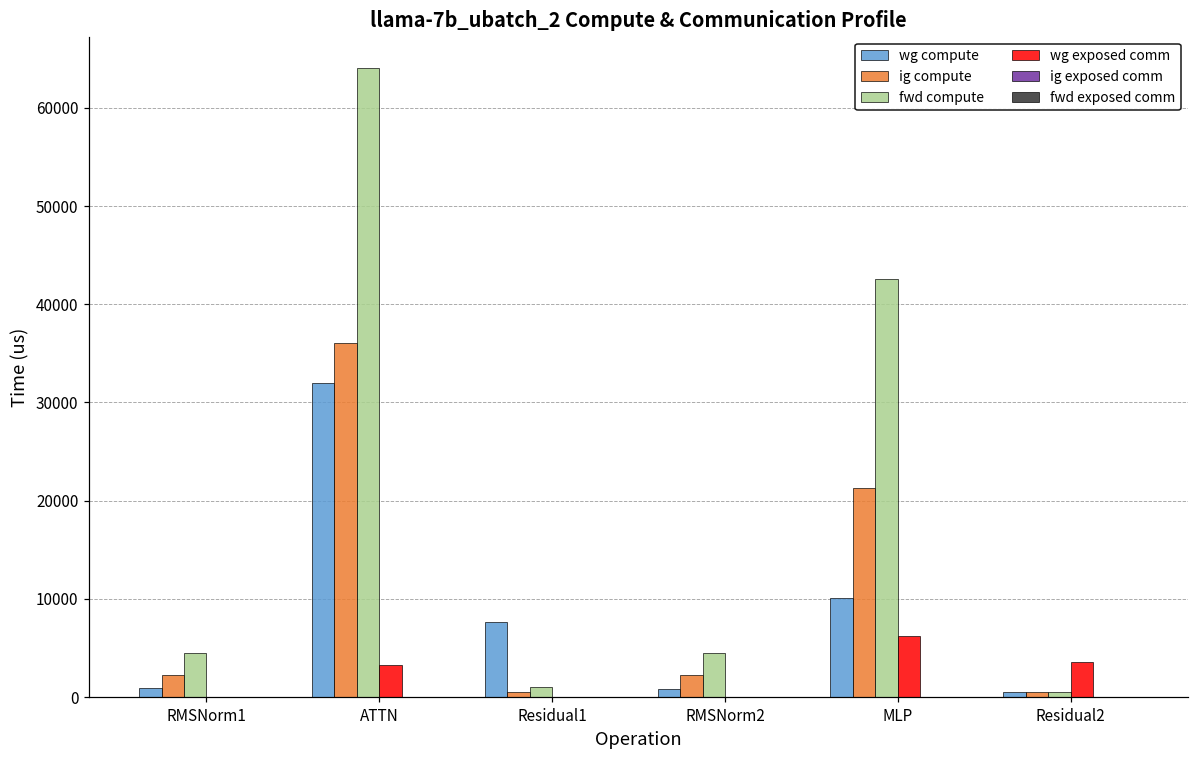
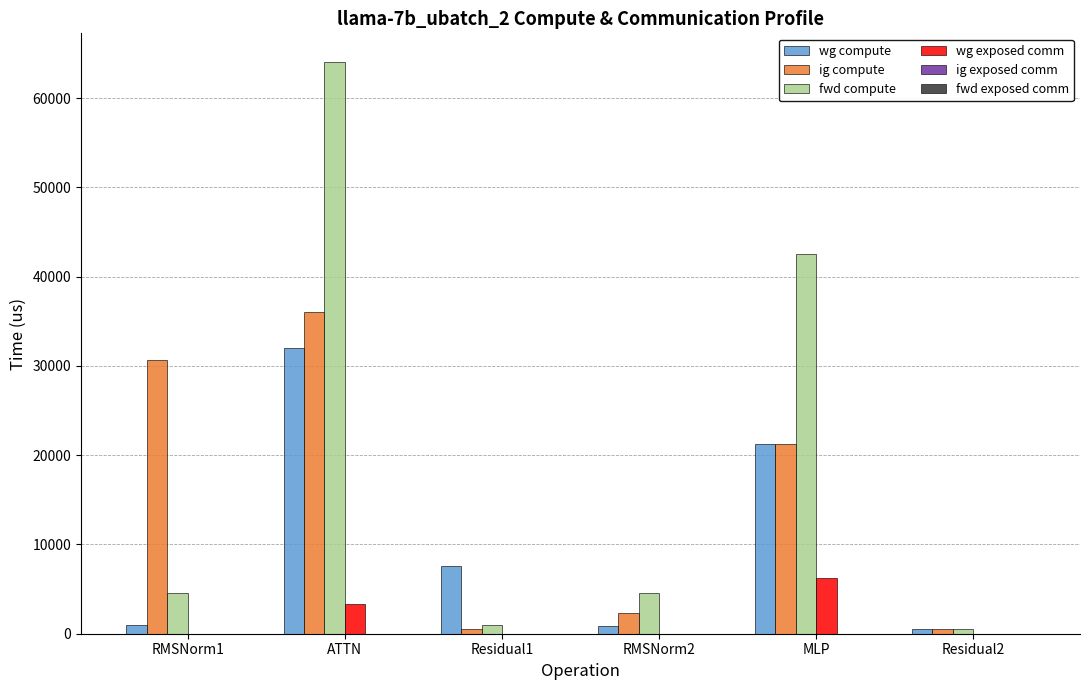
  {
    "wg compute": {
      "RMSNorm1": 1000,
      "ATTN": 32000,
      "Residual1": 8000,
      "RMSNorm2": 1000,
-     "MLP": 10000,
+     "MLP": 21000,
      "Residual2": 0
    },
    "ig compute": {
-     "RMSNorm1": 2000,
+     "RMSNorm1": 31000,
      "ATTN": 36000,
      "Residual1": 0,
      "RMSNorm2": 2000,
      "MLP": 21000,
      "Residual2": 0
    },
    "fwd compute": {
      "RMSNorm1": 5000,
      "ATTN": 64000,
      "Residual1": 1000,
      "RMSNorm2": 5000,
      "MLP": 43000,
      "Residual2": 0
    },
    "wg exposed comm": {
      "RMSNorm1": 0,
      "ATTN": 3000,
      "Residual1": 0,
      "RMSNorm2": 0,
      "MLP": 6000,
-     "Residual2": 4000
+     "Residual2": 0
    },
    "ig exposed comm": {
      "RMSNorm1": 0,
      "ATTN": 0,
      "Residual1": 0,
      "RMSNorm2": 0,
      "MLP": 0,
      "Residual2": 0
    },
    "fwd exposed comm": {
      "RMSNorm1": 0,
      "ATTN": 0,
      "Residual1": 0,
      "RMSNorm2": 0,
      "MLP": 0,
      "Residual2": 0
    }
  }
